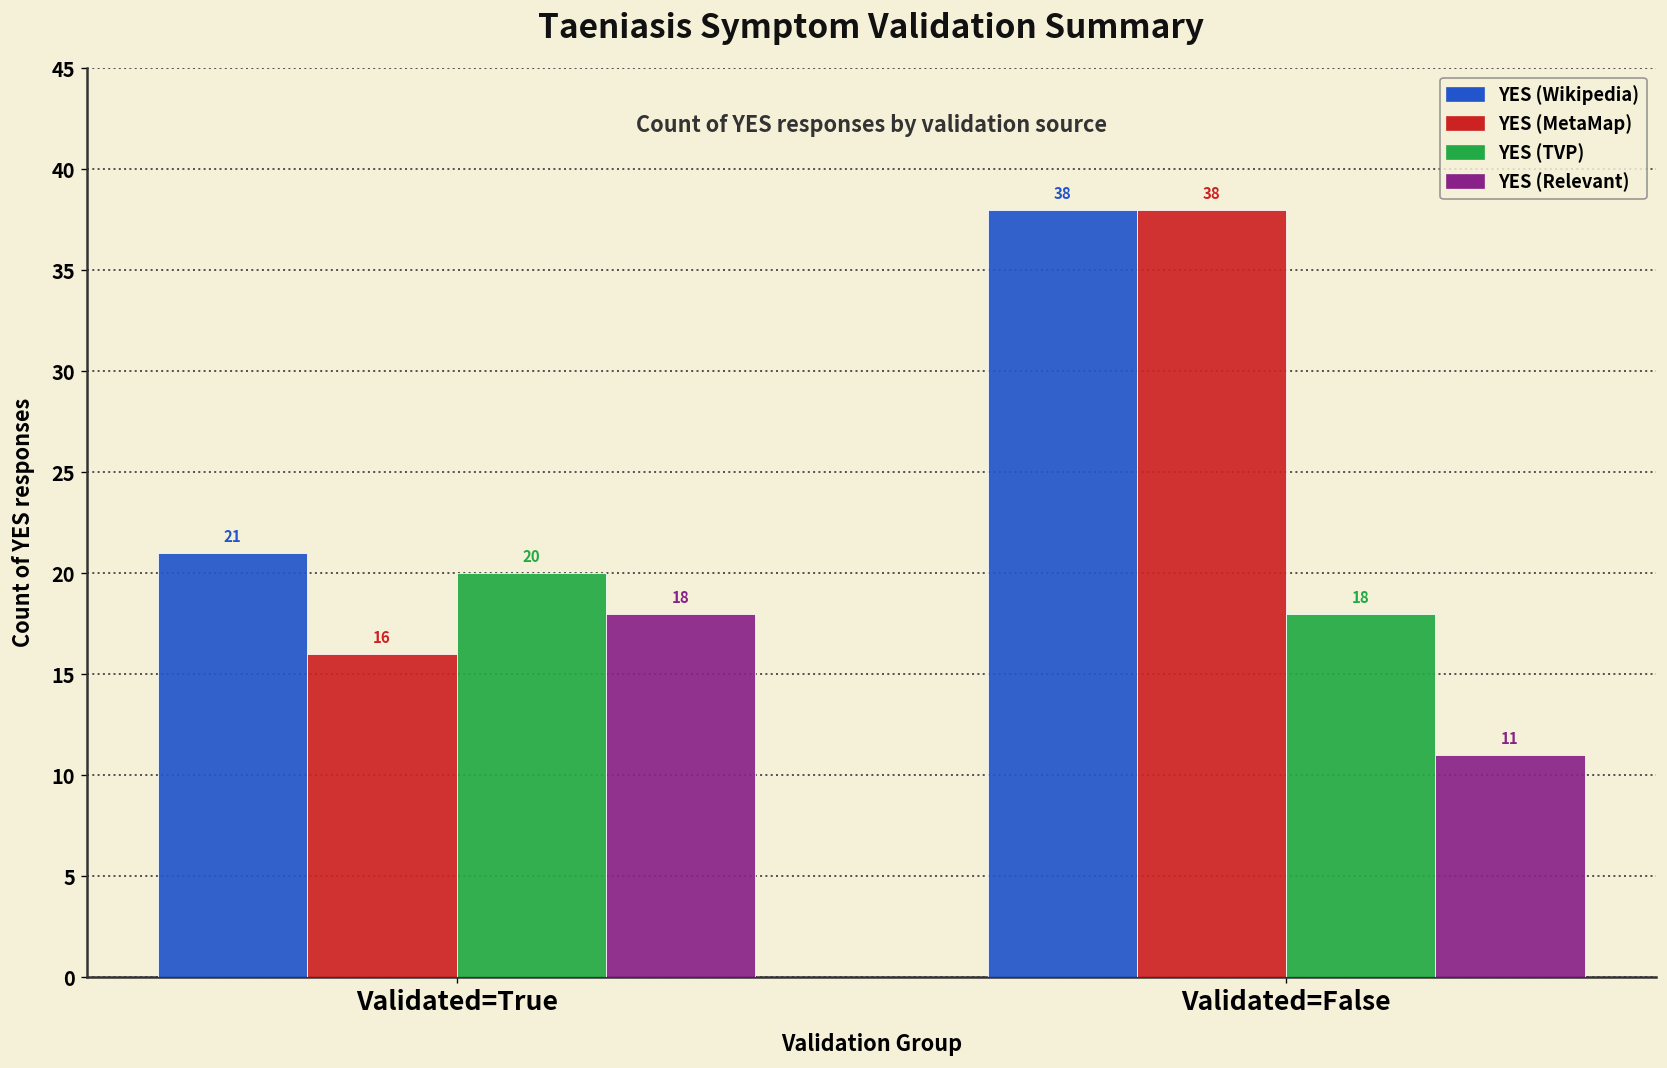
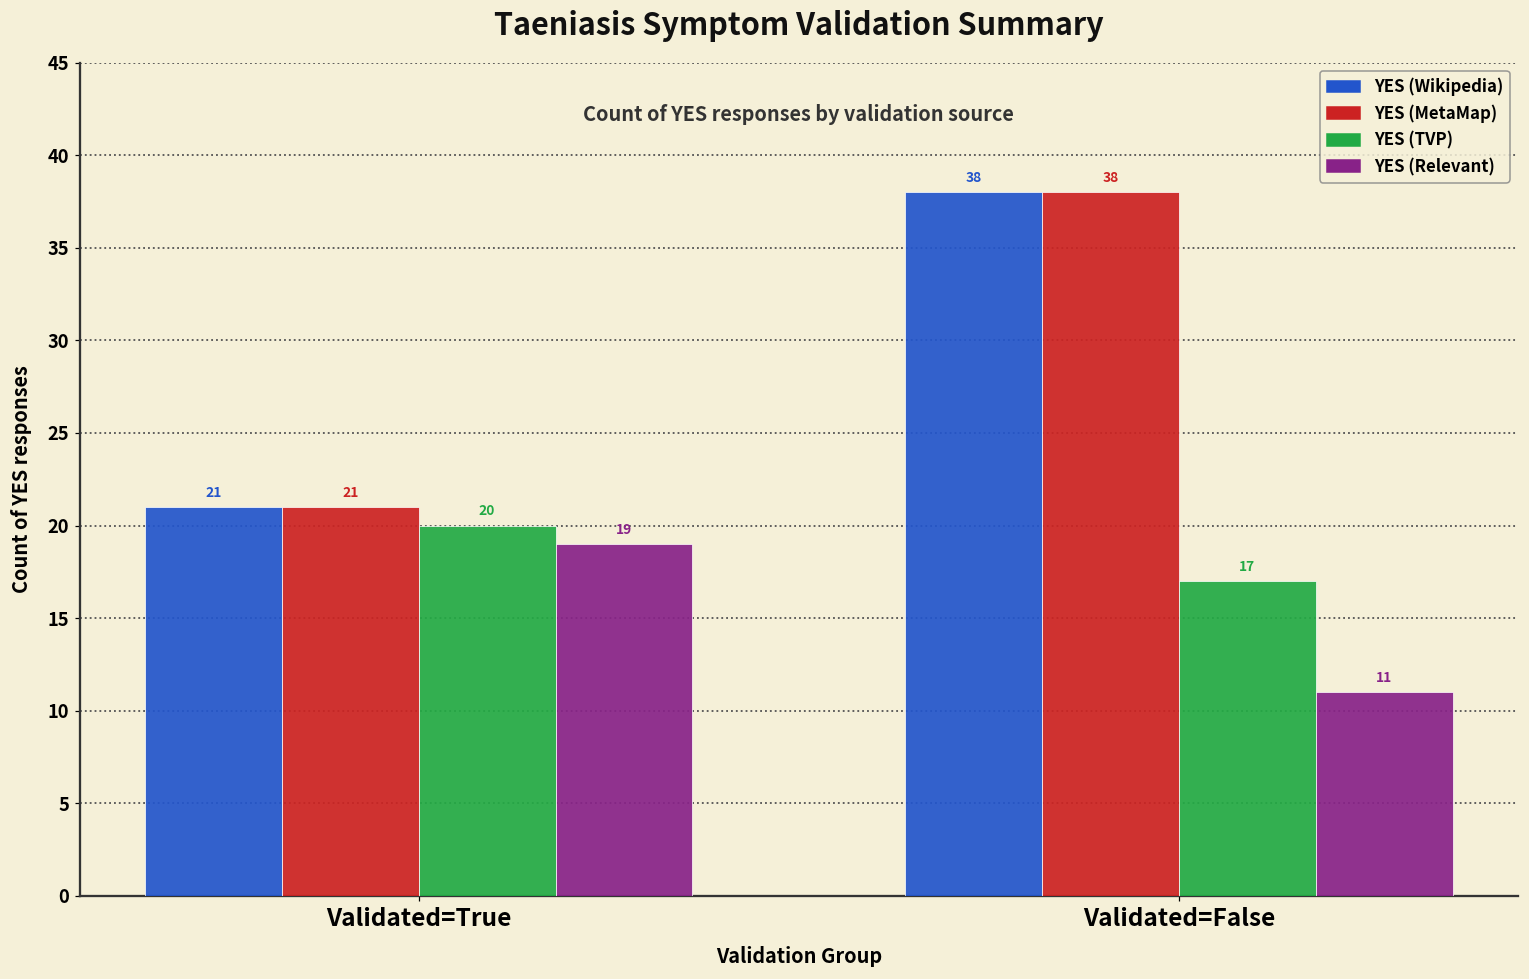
  {
    "YES (Wikipedia)": {
      "Validated=True": 21,
      "Validated=False": 38
    },
    "YES (MetaMap)": {
-     "Validated=True": 16,
+     "Validated=True": 21,
      "Validated=False": 38
    },
    "YES (TVP)": {
      "Validated=True": 20,
-     "Validated=False": 18
+     "Validated=False": 17
    },
    "YES (Relevant)": {
-     "Validated=True": 18,
+     "Validated=True": 19,
      "Validated=False": 11
    }
  }
